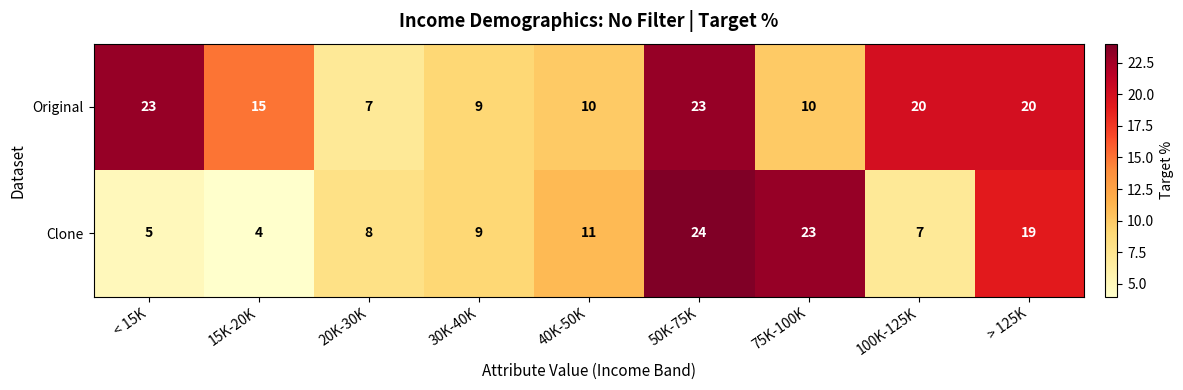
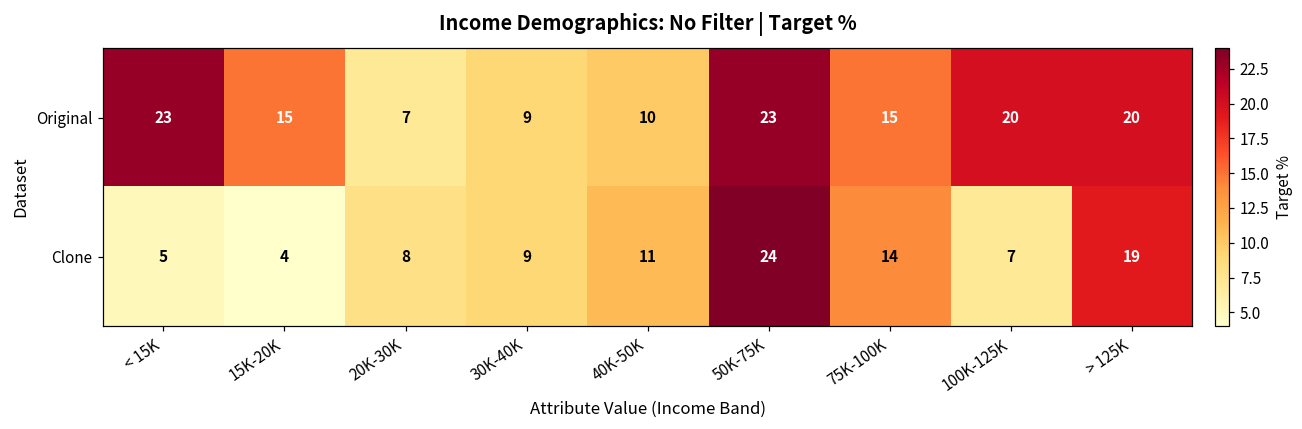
  {
    "Original": {
      "< 15K": 23,
      "15K-20K": 15,
      "20K-30K": 7,
      "30K-40K": 9,
      "40K-50K": 10,
      "50K-75K": 23,
-     "75K-100K": 10,
+     "75K-100K": 15,
      "100K-125K": 20,
      "> 125K": 20
    },
    "Clone": {
      "< 15K": 5,
      "15K-20K": 4,
      "20K-30K": 8,
      "30K-40K": 9,
      "40K-50K": 11,
      "50K-75K": 24,
-     "75K-100K": 23,
+     "75K-100K": 14,
      "100K-125K": 7,
      "> 125K": 19
    }
  }
